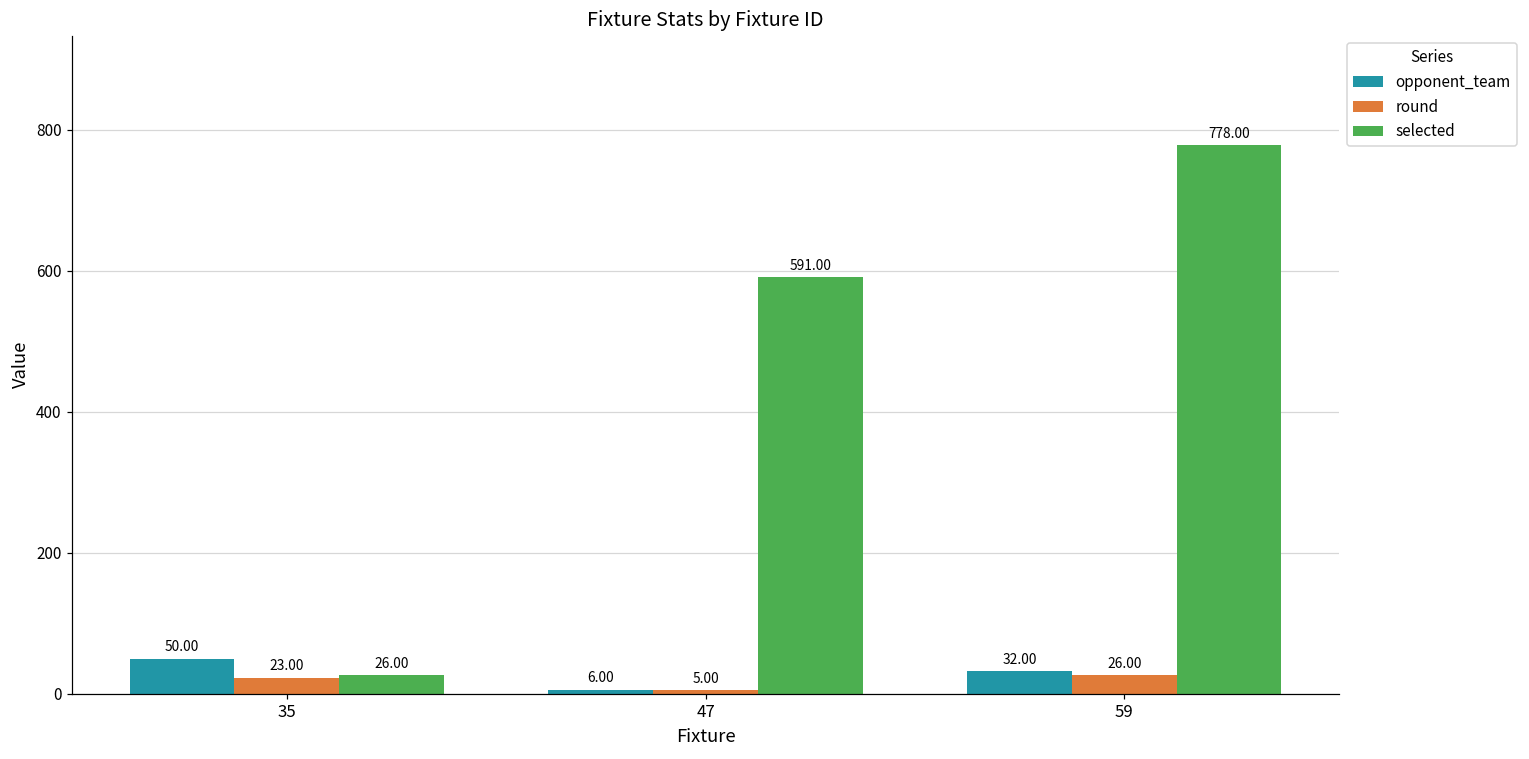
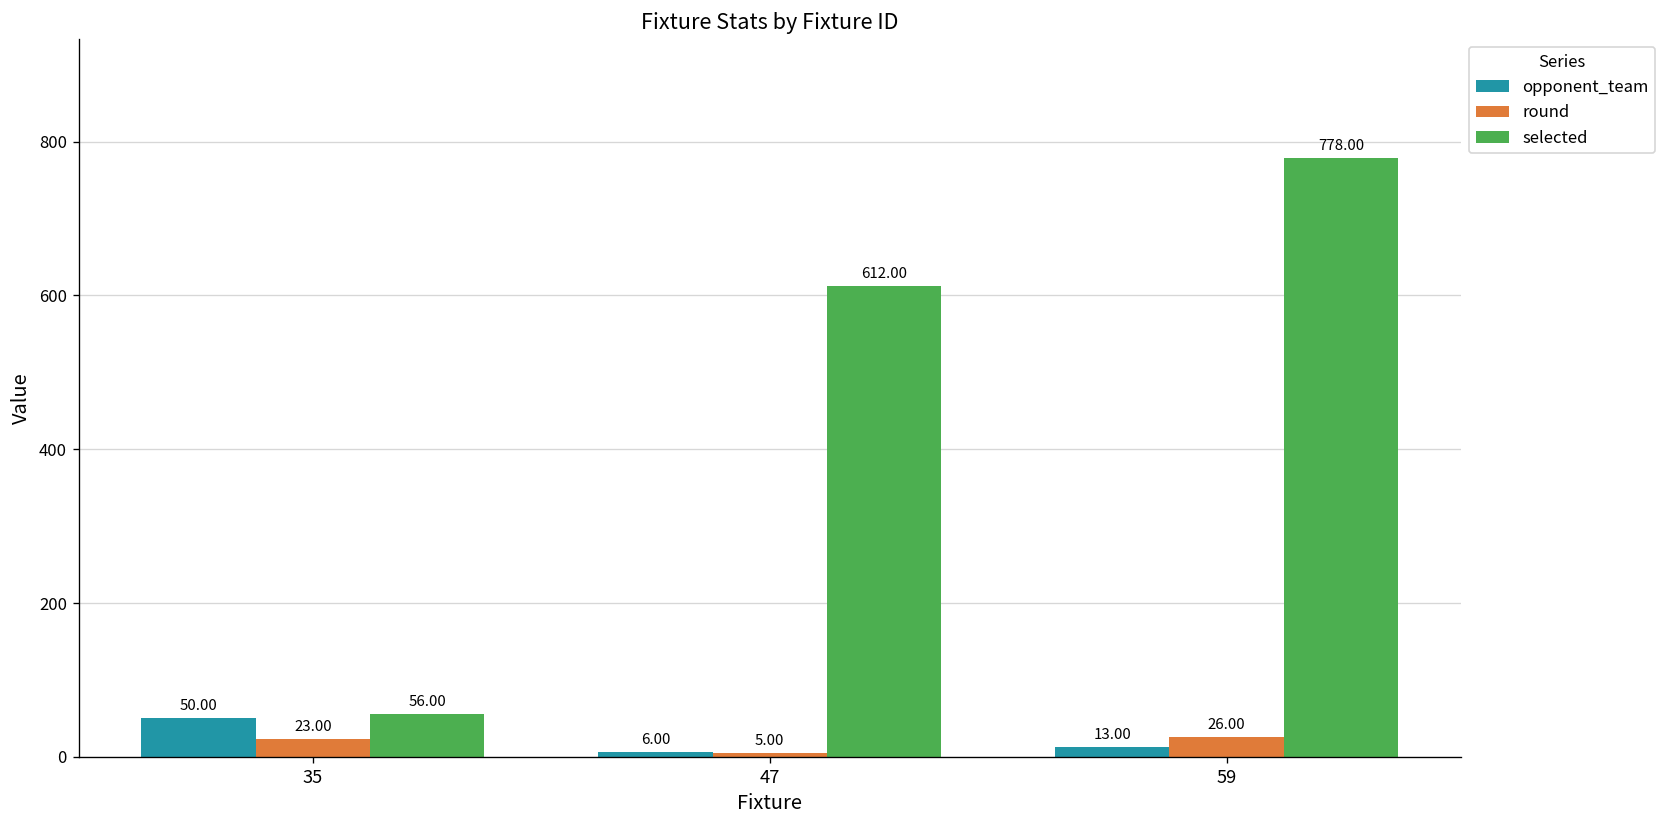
  {
    "opponent_team": {
      "35": 50.00,
      "47": 6.00,
-     "59": 32.00
+     "59": 13.00
    },
    "round": {
      "35": 23.00,
      "47": 5.00,
      "59": 26.00
    },
    "selected": {
-     "35": 26.00,
-     "47": 591.00,
+     "35": 56.00,
+     "47": 612.00,
      "59": 778.00
    }
  }
